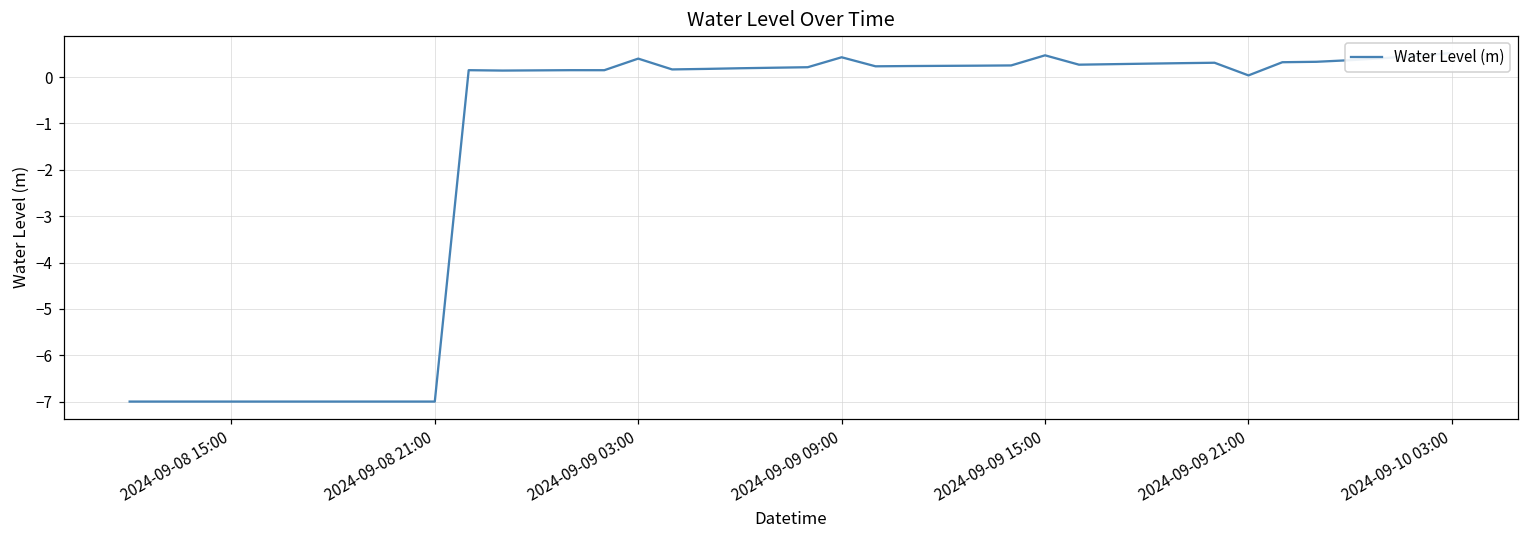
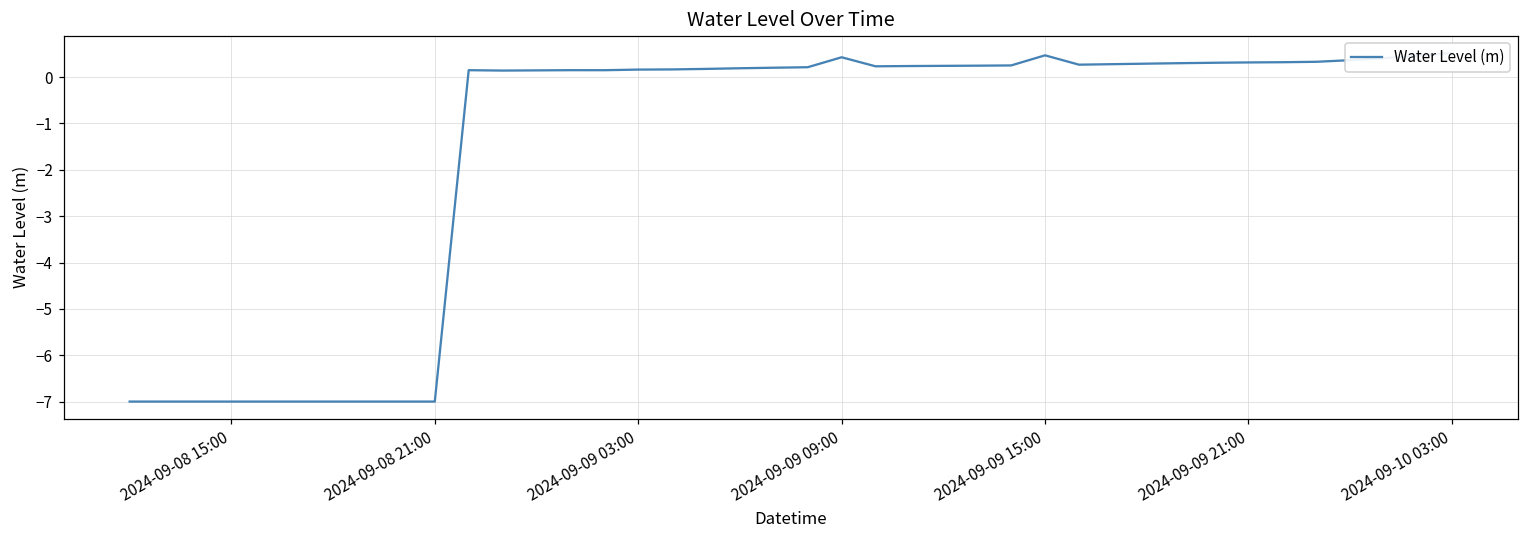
  {
    "2024-09-08 15:00": -7.0,
    "2024-09-08 21:00": -7.0,
-   "2024-09-09 03:00": 0.4,
+   "2024-09-09 03:00": 0.2,
    "2024-09-09 09:00": 0.4,
    "2024-09-09 15:00": 0.5,
-   "2024-09-09 21:00": 0.0
+   "2024-09-09 21:00": 0.3
  }
